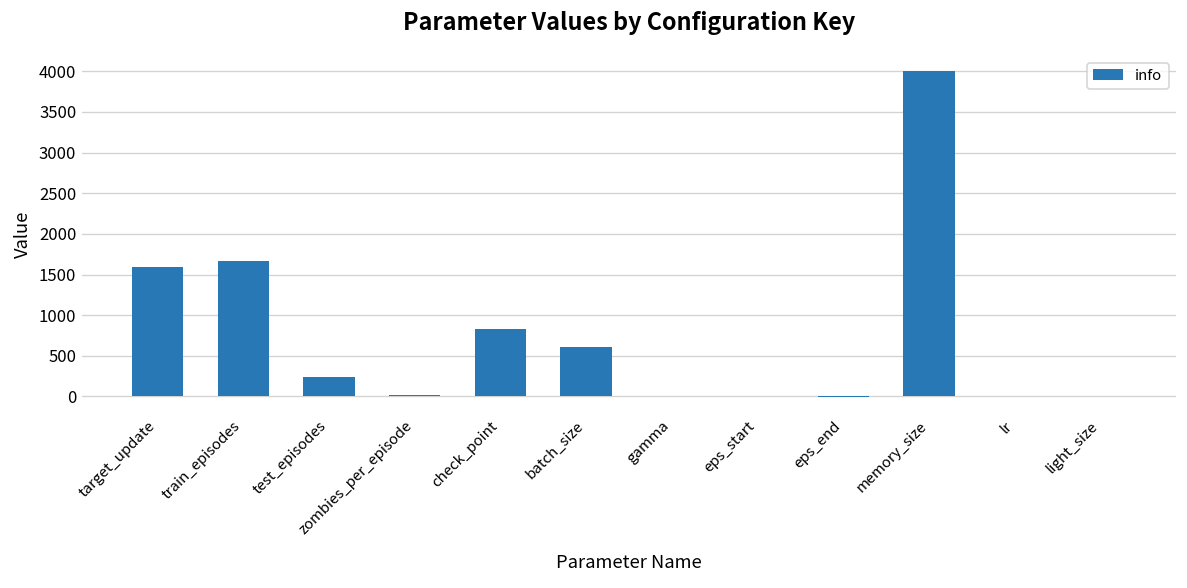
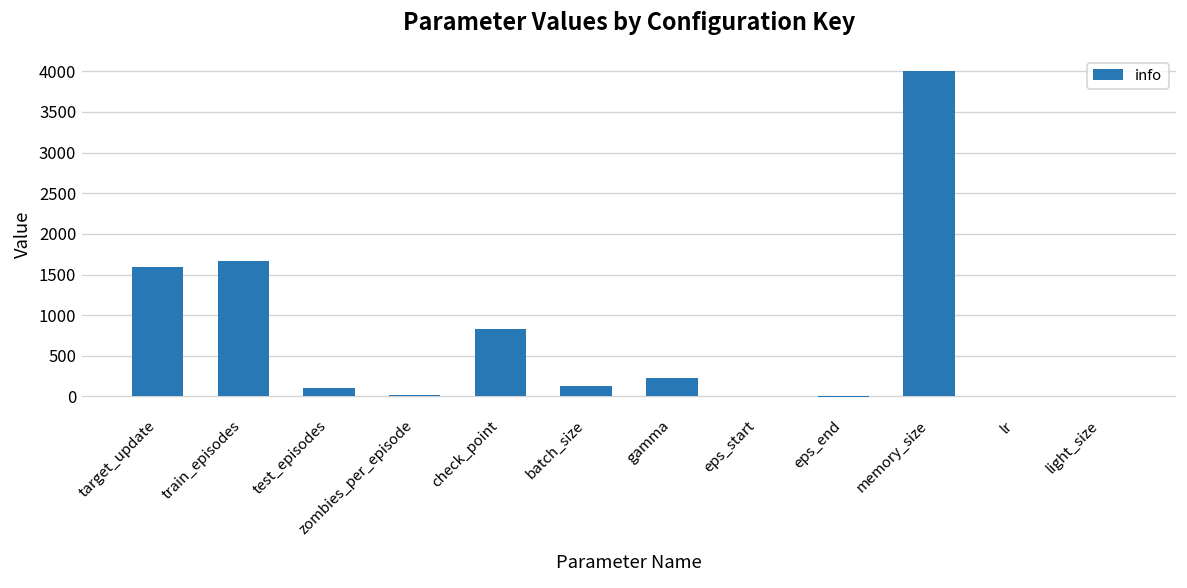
  {
    "target_update": 1600,
    "train_episodes": 1700,
-   "test_episodes": 200,
+   "test_episodes": 100,
    "check_point": 800,
-   "batch_size": 600,
-   "gamma": 0,
+   "batch_size": 100,
+   "gamma": 200,
    "memory_size": 4000
  }
